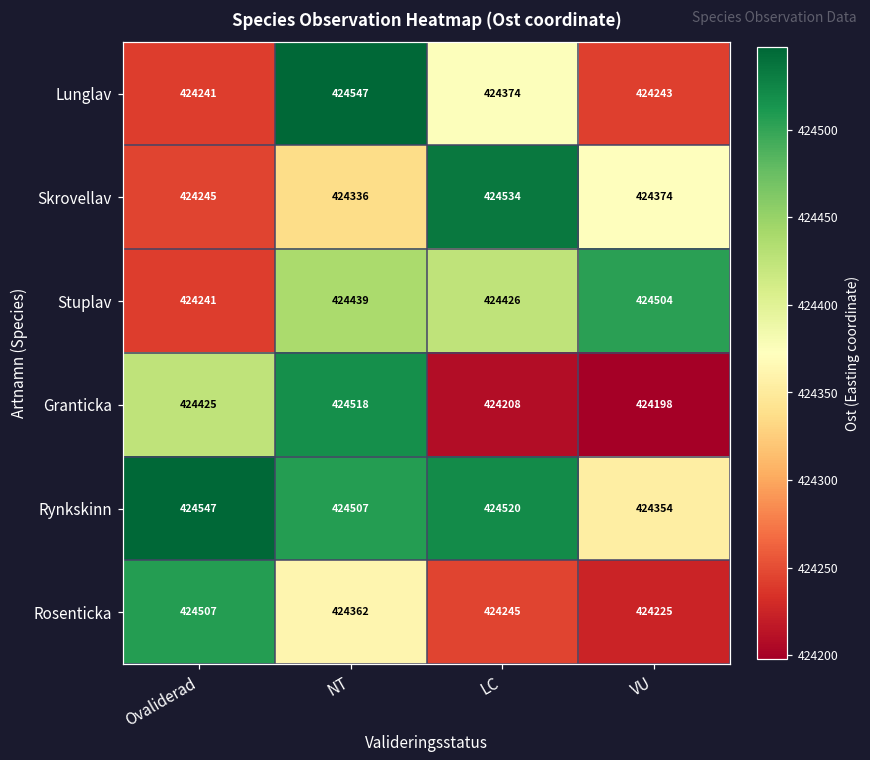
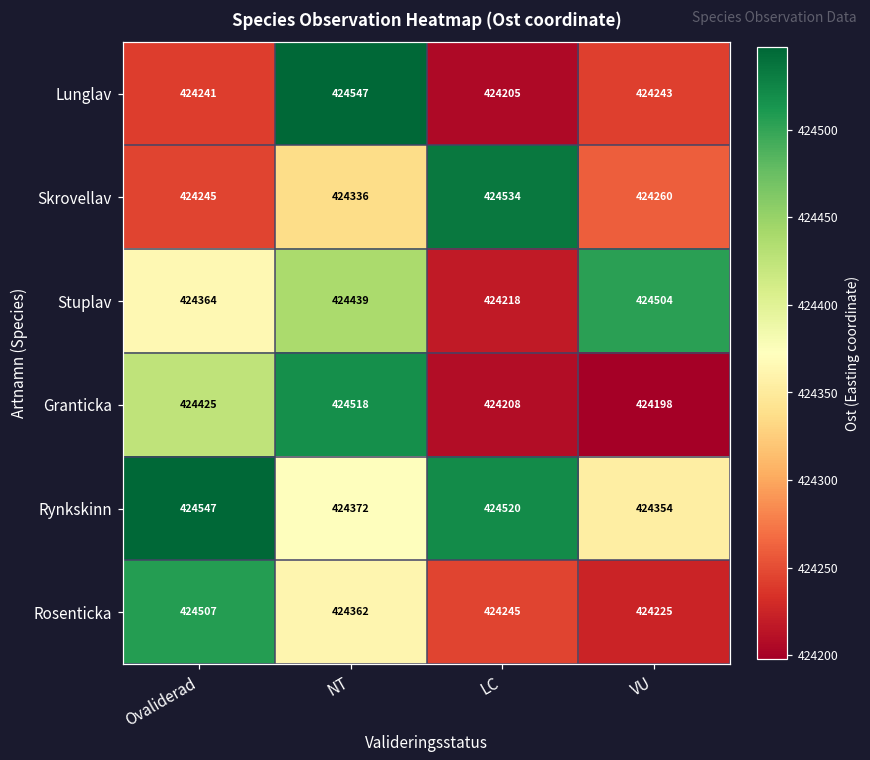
  {
    "Lunglav": {
      "Ovaliderad": 424241,
      "NT": 424547,
-     "LC": 424374,
+     "LC": 424205,
      "VU": 424243
    },
    "Skrovellav": {
      "Ovaliderad": 424245,
      "NT": 424336,
      "LC": 424534,
-     "VU": 424374
+     "VU": 424260
    },
    "Stuplav": {
-     "Ovaliderad": 424241,
+     "Ovaliderad": 424364,
      "NT": 424439,
-     "LC": 424426,
+     "LC": 424218,
      "VU": 424504
    },
    "Granticka": {
      "Ovaliderad": 424425,
      "NT": 424518,
      "LC": 424208,
      "VU": 424198
    },
    "Rynkskinn": {
      "Ovaliderad": 424547,
-     "NT": 424507,
+     "NT": 424372,
      "LC": 424520,
      "VU": 424354
    },
    "Rosenticka": {
      "Ovaliderad": 424507,
      "NT": 424362,
      "LC": 424245,
      "VU": 424225
    }
  }
